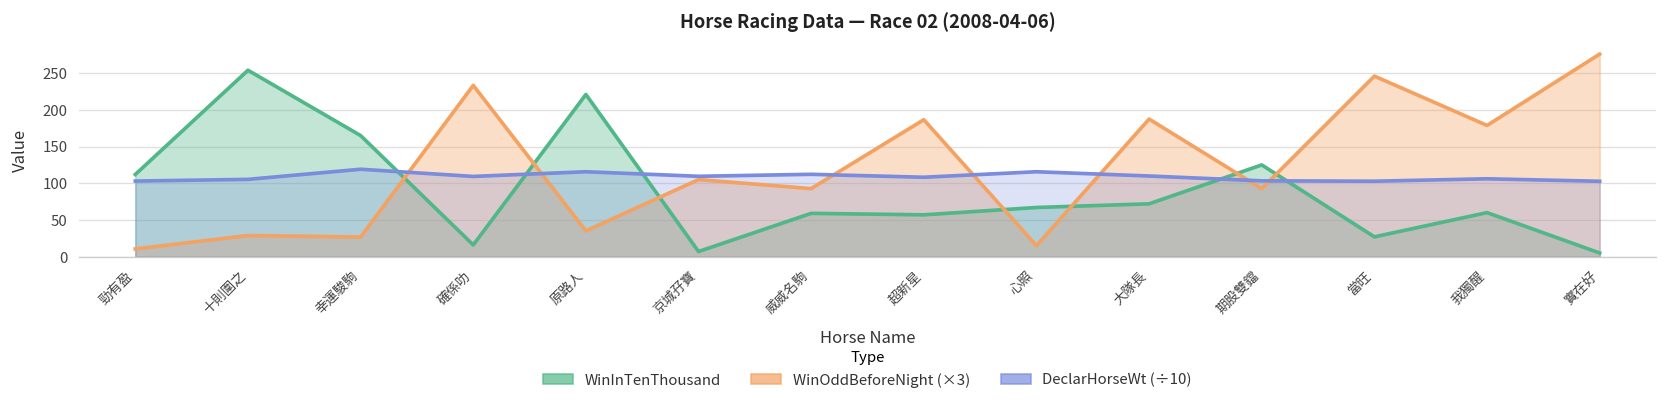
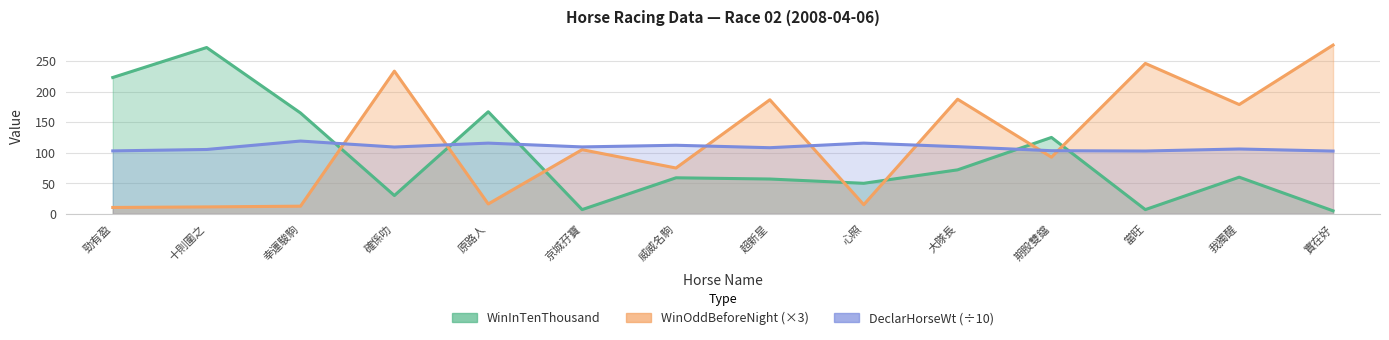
  {
    "WinInTenThousand": {
-     "勁有盈": 110,
-     "十則圍之": 250,
+     "勁有盈": 220,
+     "十則圍之": 270,
      "幸運駿駒": 170,
-     "確係叻": 20,
-     "原路人": 220,
+     "確係叻": 30,
+     "原路人": 170,
      "京城孖寶": 10,
      "威威名駒": 60,
      "超新星": 60,
-     "心照": 70,
+     "心照": 50,
      "大隊長": 70,
      "期股雙鐺": 130,
-     "當旺": 30,
+     "當旺": 10,
      "我獨醒": 60,
      "實在好": 10
    },
    "WinOddBeforeNight (×3)": {
      "勁有盈": 10,
-     "十則圍之": 30,
-     "幸運駿駒": 30,
+     "十則圍之": 10,
+     "幸運駿駒": 10,
      "確係叻": 230,
-     "原路人": 40,
+     "原路人": 20,
      "京城孖寶": 110,
-     "威威名駒": 90,
+     "威威名駒": 80,
      "超新星": 190,
      "心照": 20,
      "大隊長": 190,
      "期股雙鐺": 90,
      "當旺": 250,
      "我獨醒": 180,
      "實在好": 280
    },
    "DeclarHorseWt (÷10)": {
      "勁有盈": 100,
      "十則圍之": 110,
      "幸運駿駒": 120,
      "確係叻": 110,
      "原路人": 120,
      "京城孖寶": 110,
      "威威名駒": 110,
      "超新星": 110,
      "心照": 120,
      "大隊長": 110,
      "期股雙鐺": 100,
      "當旺": 100,
      "我獨醒": 110,
      "實在好": 100
    }
  }
